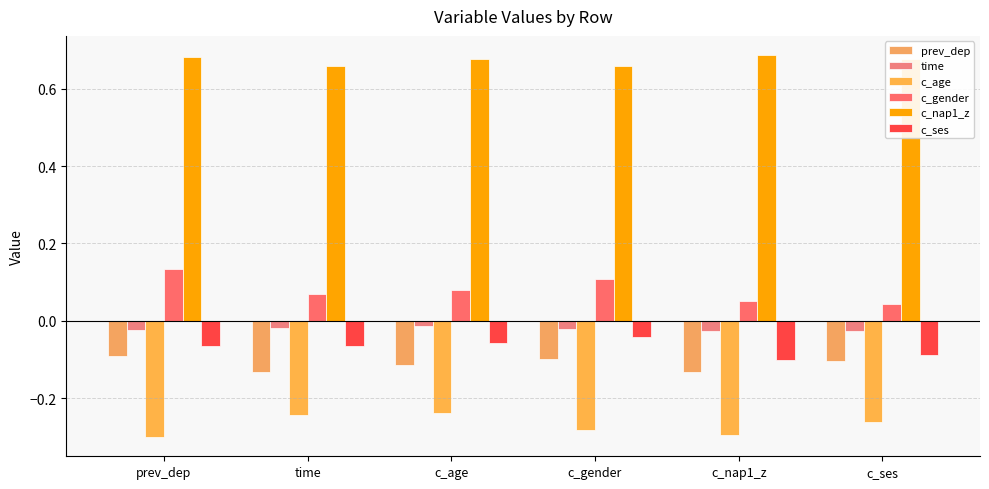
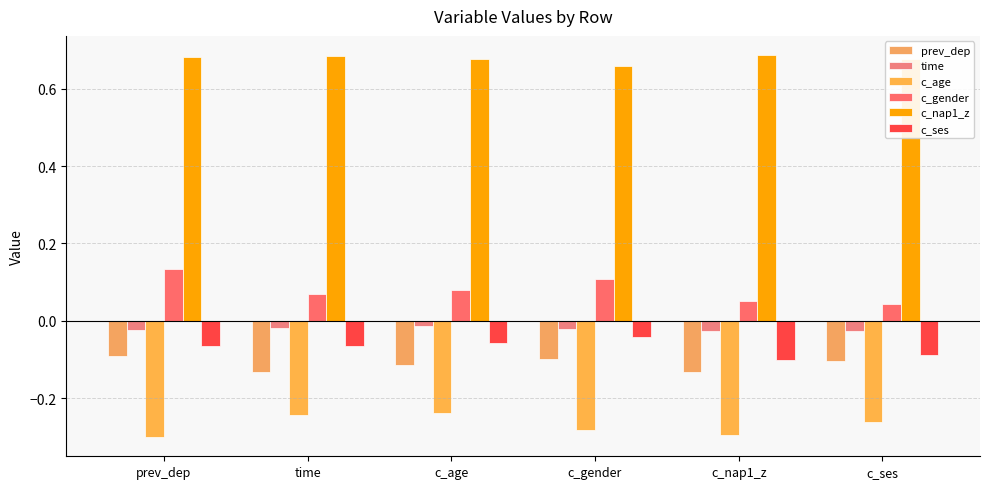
  {
    "c_nap1_z": {
      "prev_dep": 0.68,
-     "time": 0.66,
+     "time": 0.68,
      "c_age": 0.68,
      "c_gender": 0.66,
      "c_nap1_z": 0.69
    }
  }
